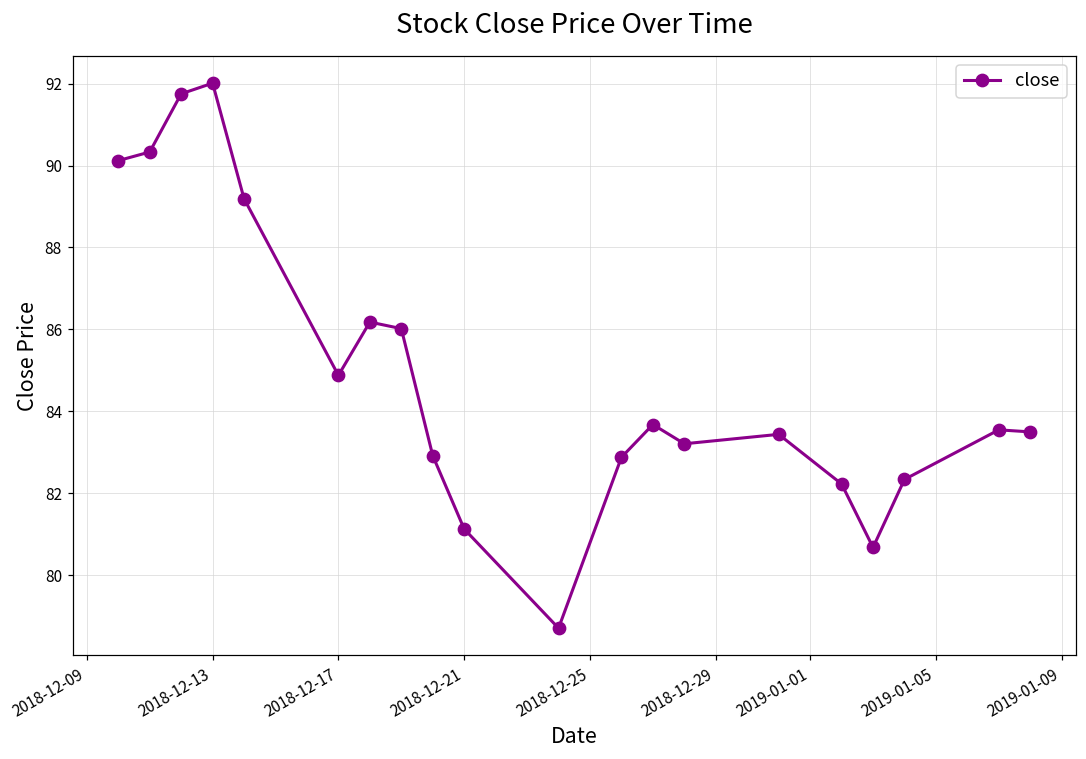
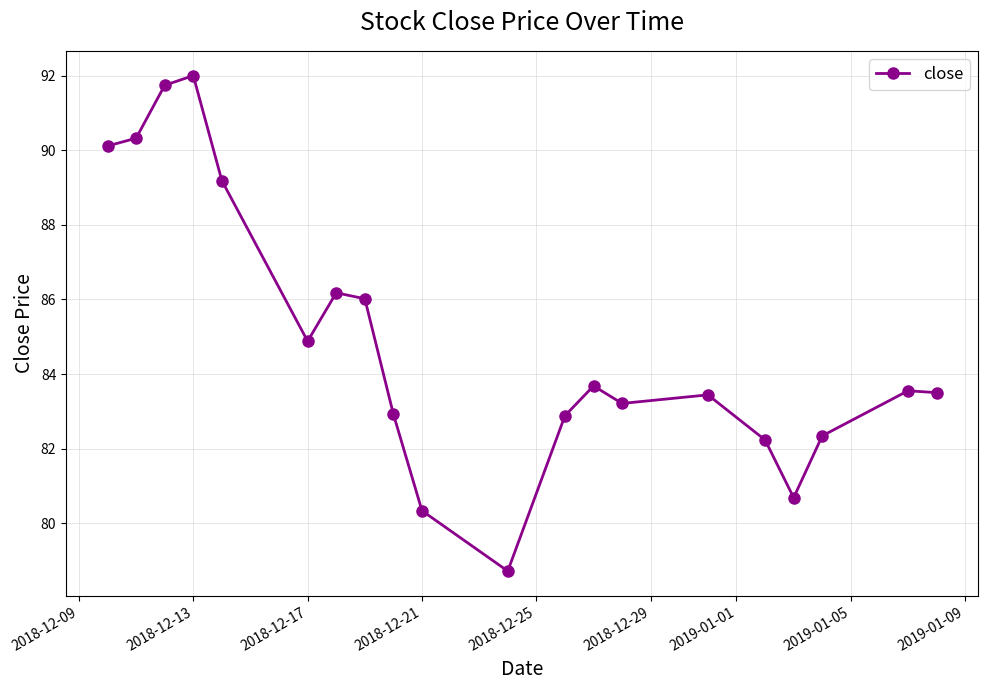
  {
    "2018-12-13": 92.0,
    "2018-12-17": 84.9,
-   "2018-12-21": 81.1
+   "2018-12-21": 80.3
  }
